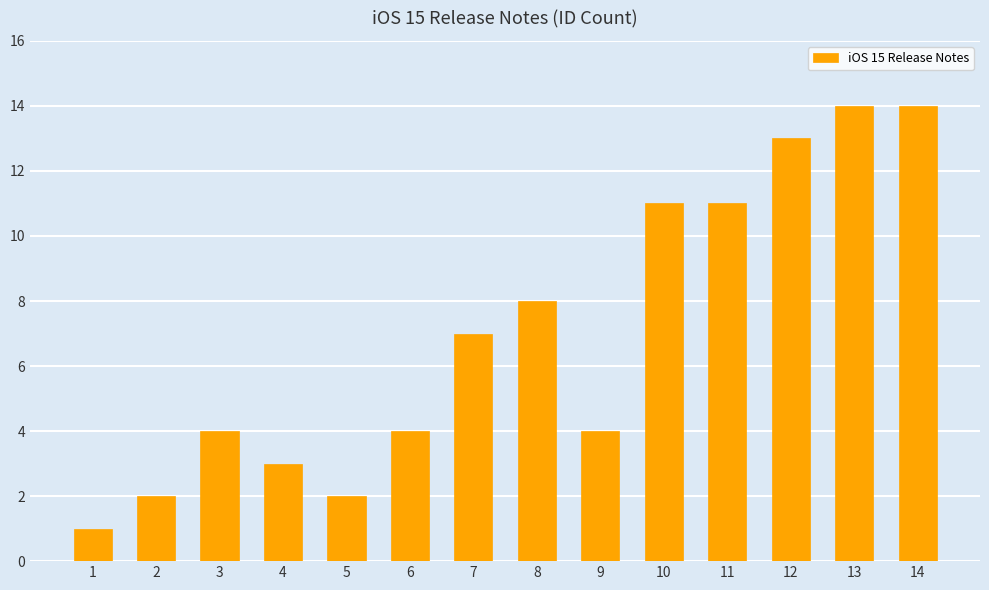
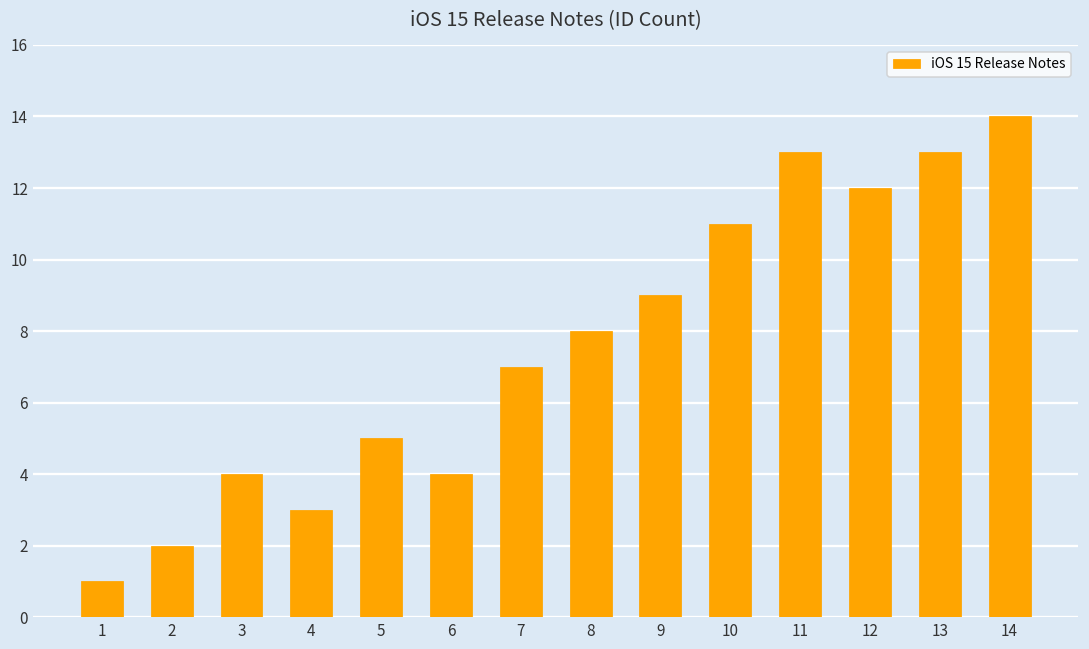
  {
    "1": 1,
    "2": 2,
    "3": 4,
    "4": 3,
-   "5": 2,
+   "5": 5,
    "6": 4,
    "7": 7,
    "8": 8,
-   "9": 4,
+   "9": 9,
    "10": 11,
-   "11": 11,
-   "12": 13,
-   "13": 14,
+   "11": 13,
+   "12": 12,
+   "13": 13,
    "14": 14
  }
